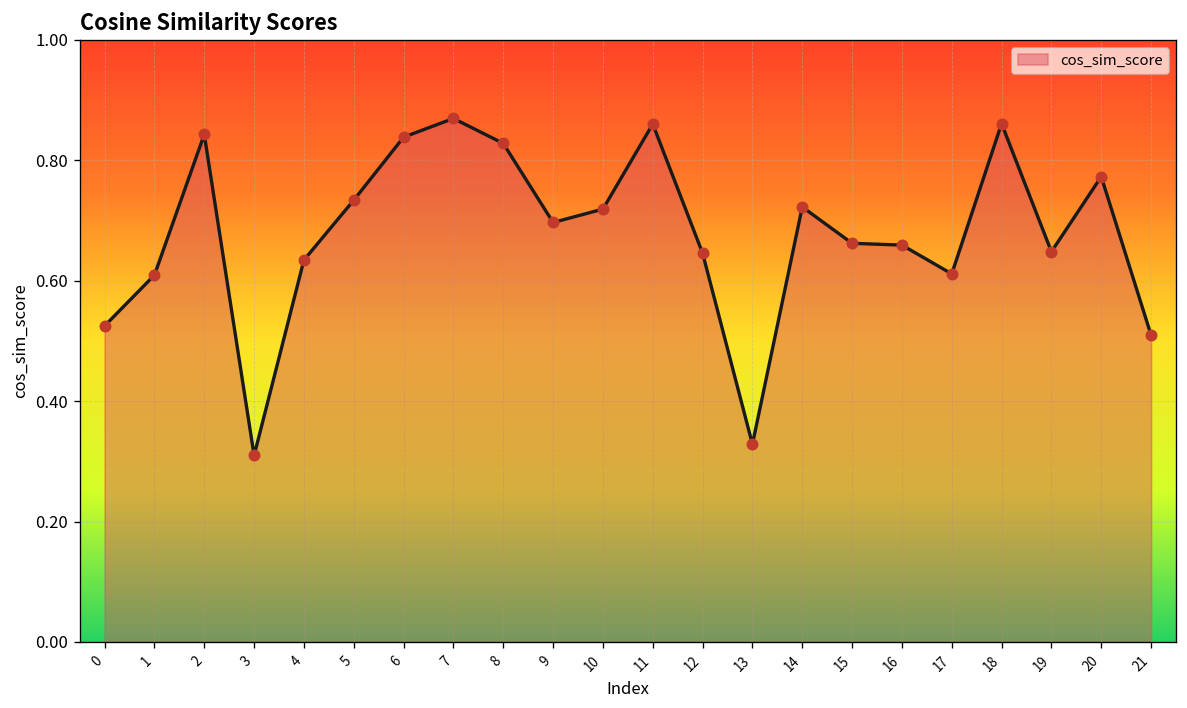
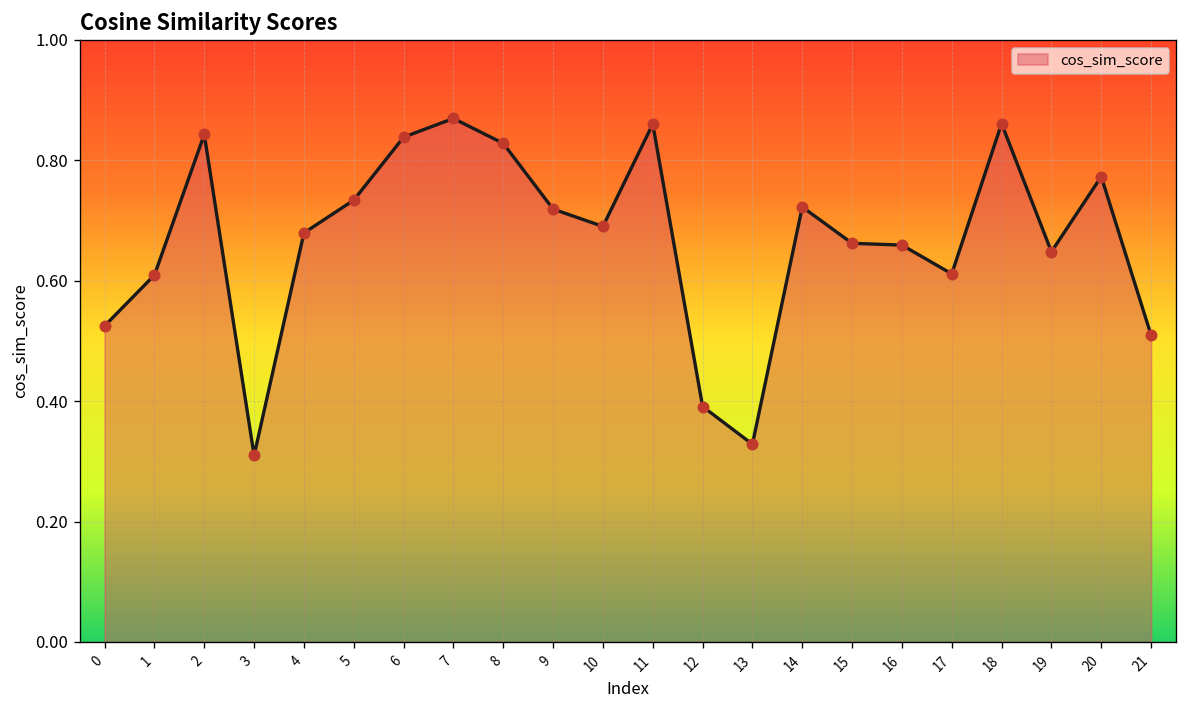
  {
    "0": 0.53,
    "1": 0.61,
    "2": 0.84,
    "3": 0.31,
-   "4": 0.63,
+   "4": 0.68,
    "5": 0.73,
    "6": 0.84,
    "7": 0.87,
    "8": 0.83,
-   "9": 0.70,
-   "10": 0.72,
+   "9": 0.72,
+   "10": 0.69,
    "11": 0.86,
-   "12": 0.65,
+   "12": 0.39,
    "13": 0.33,
    "14": 0.72,
    "15": 0.66,
    "16": 0.66,
    "17": 0.61,
    "18": 0.86,
    "19": 0.65,
    "20": 0.77,
    "21": 0.51
  }
